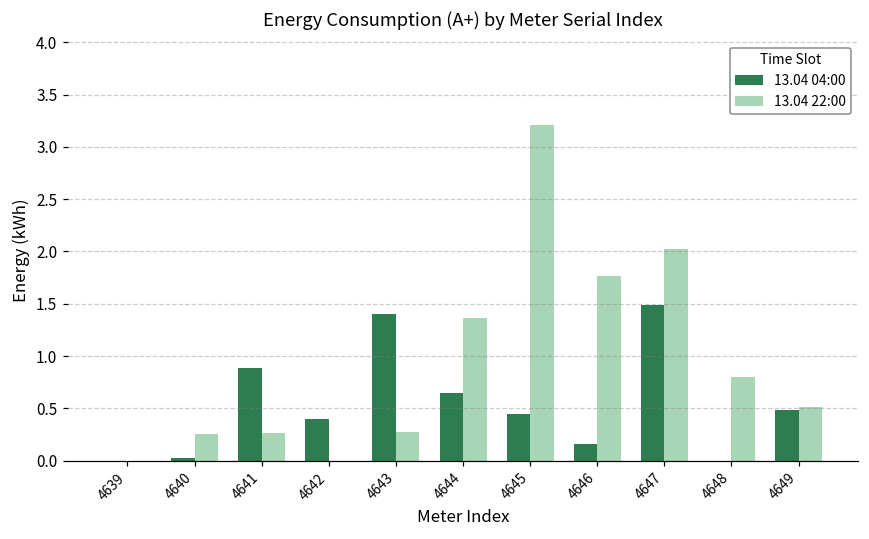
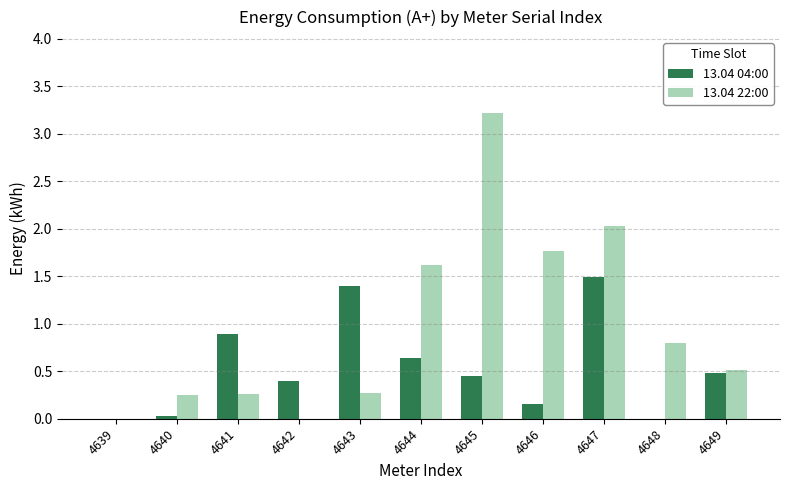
  {
    "13.04 04:00": {
      "4639": 0.0,
      "4641": 0.9,
      "4642": 0.4,
      "4643": 1.4,
      "4644": 0.6,
      "4645": 0.4,
      "4646": 0.2,
      "4647": 1.5,
      "4648": 0.0,
      "4649": 0.5
    },
    "13.04 22:00": {
      "4639": 0.0,
      "4640": 0.3,
      "4641": 0.3,
      "4642": 0.0,
      "4643": 0.3,
-     "4644": 1.4,
+     "4644": 1.6,
      "4645": 3.2,
      "4646": 1.8,
      "4647": 2.0,
      "4648": 0.8,
      "4649": 0.5
    }
  }
